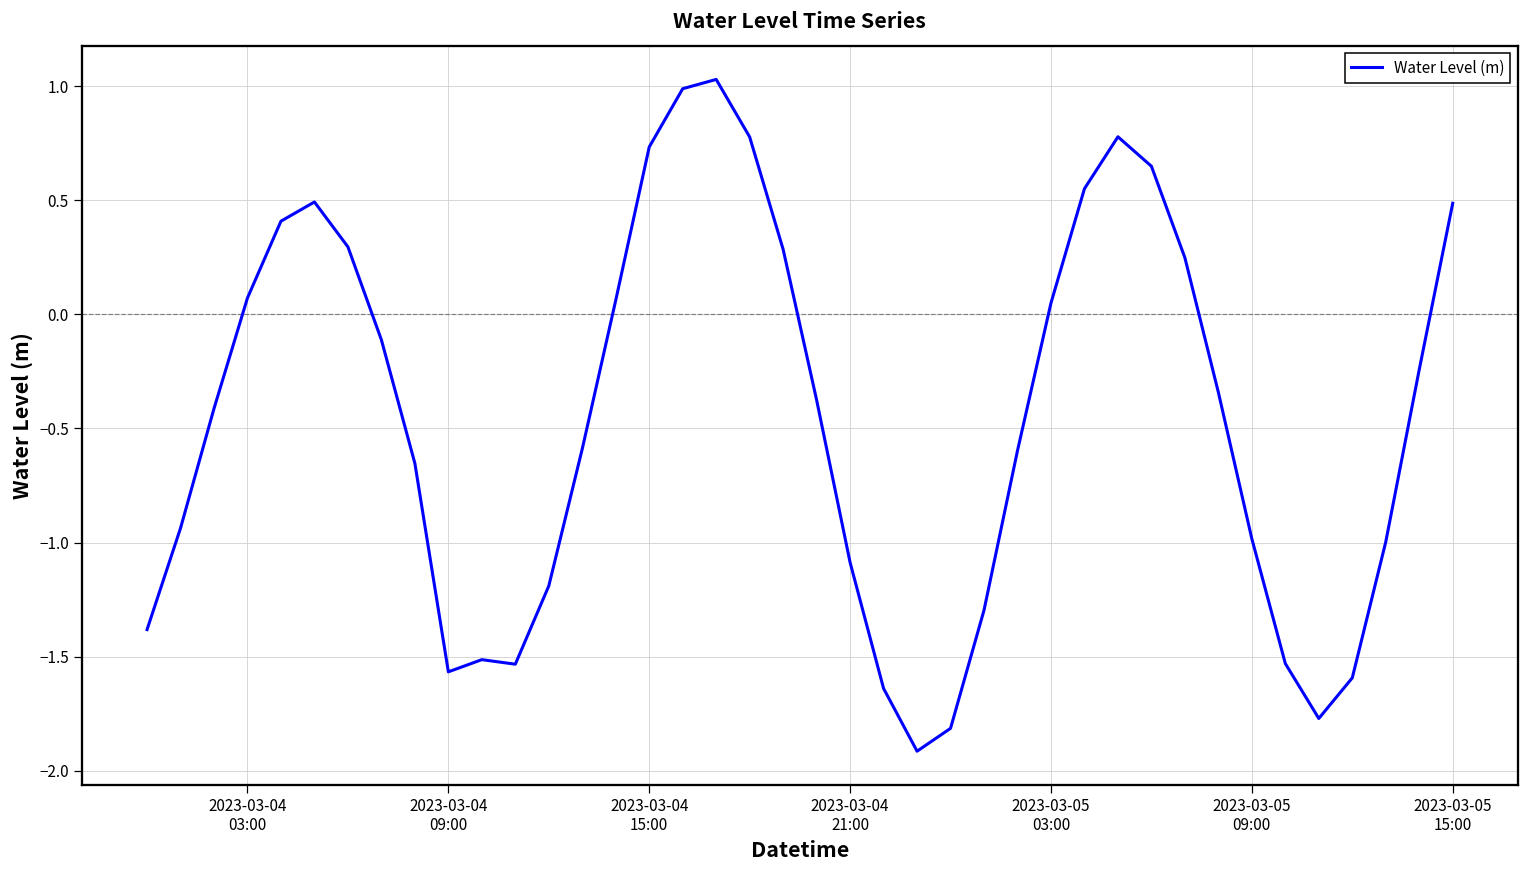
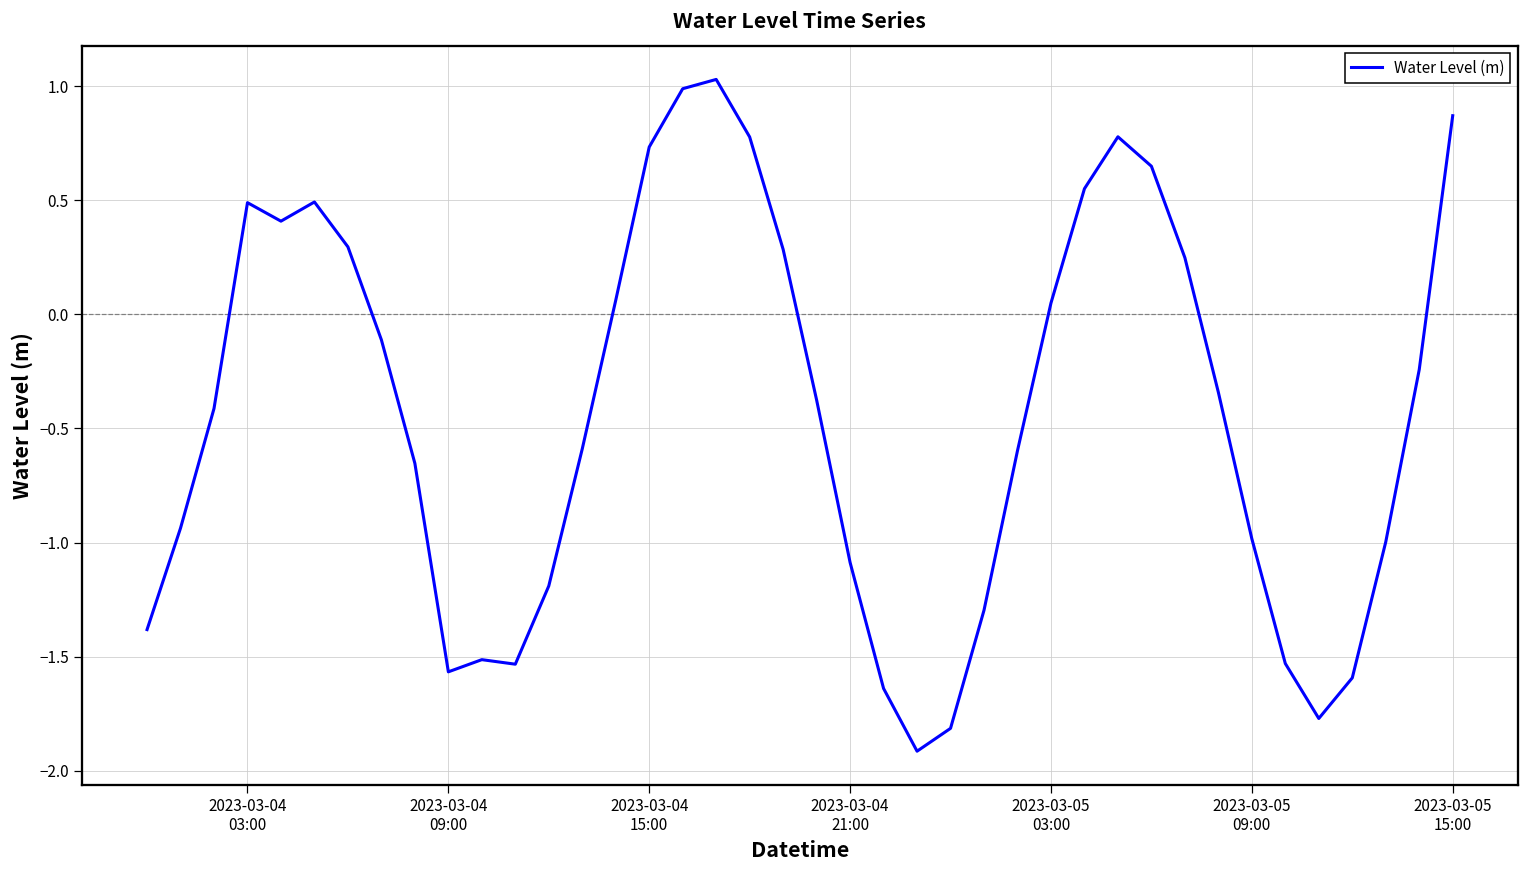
  {
-   "2023-03-04 03:00": 0.07,
+   "2023-03-04 03:00": 0.49,
    "2023-03-04 09:00": -1.57,
    "2023-03-04 15:00": 0.73,
    "2023-03-04 21:00": -1.09,
    "2023-03-05 03:00": 0.05,
    "2023-03-05 09:00": -0.98,
-   "2023-03-05 15:00": 0.49
+   "2023-03-05 15:00": 0.87
  }
